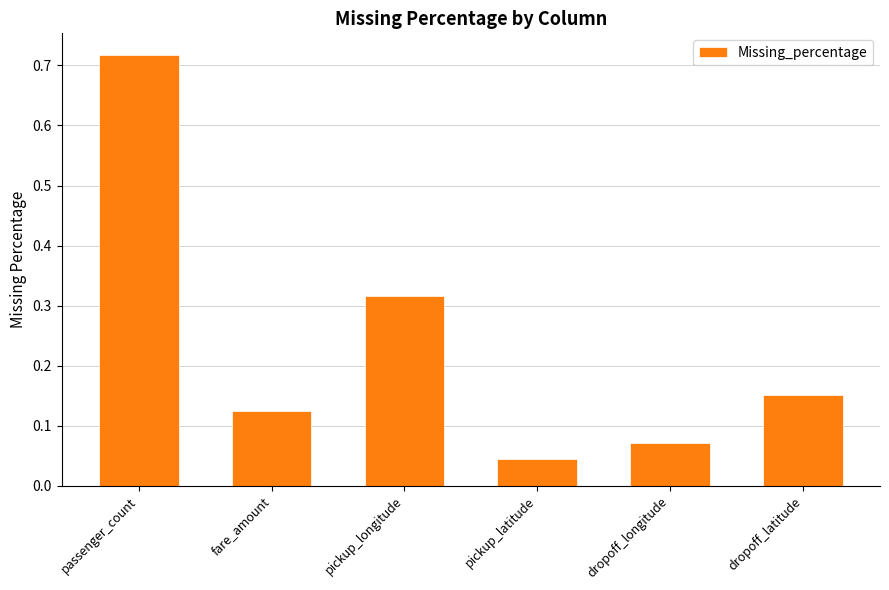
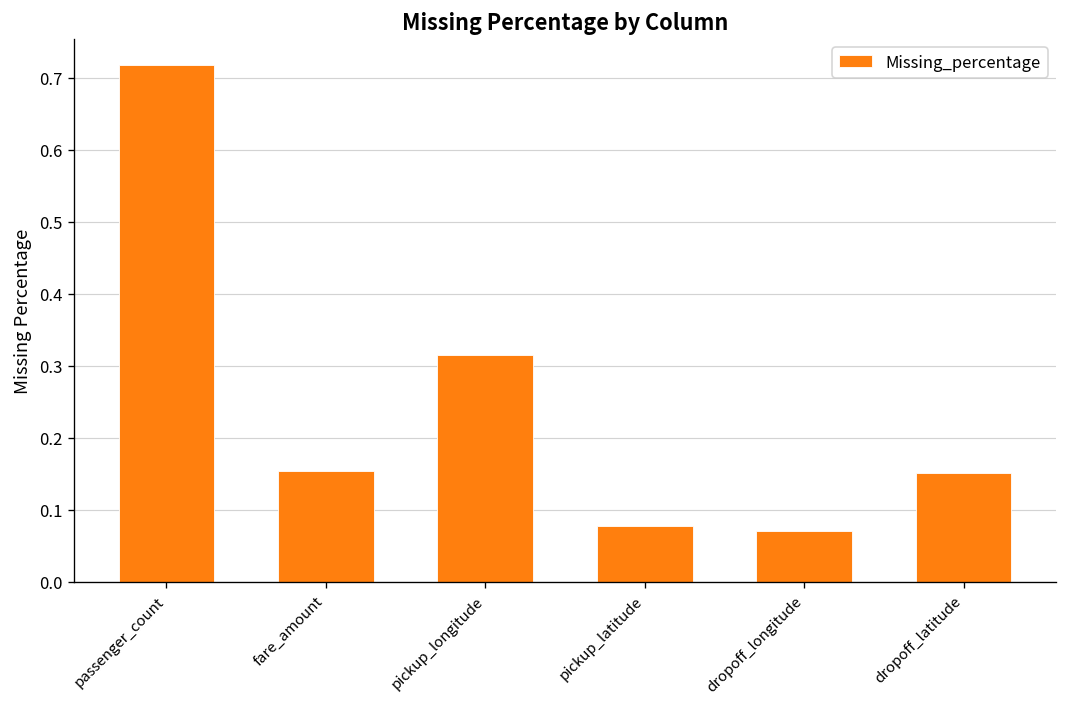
  {
    "passenger_count": 0.72,
-   "fare_amount": 0.12,
+   "fare_amount": 0.15,
    "pickup_longitude": 0.32,
-   "pickup_latitude": 0.04,
+   "pickup_latitude": 0.08,
    "dropoff_longitude": 0.07,
    "dropoff_latitude": 0.15
  }
